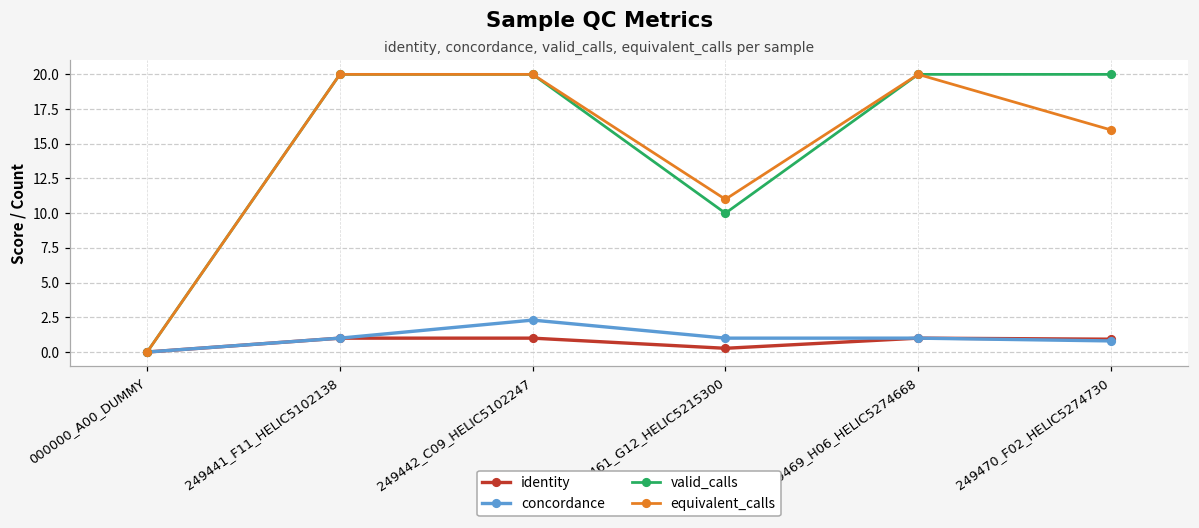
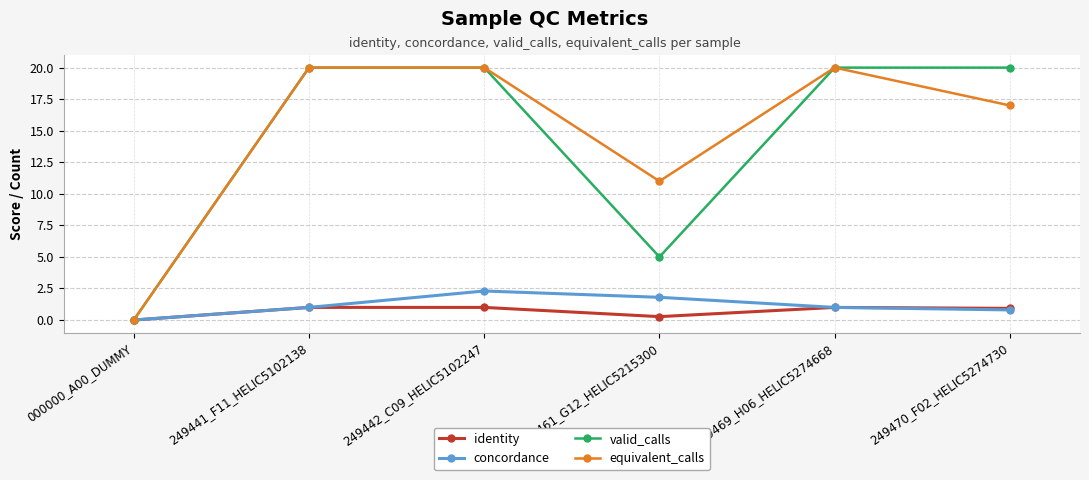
  {
    "identity": {
      "249442_C09_HELIC5102247": 1.0,
      "249461_G12_HELIC5215300": 0.3
    },
    "concordance": {
      "249442_C09_HELIC5102247": 2.3,
-     "249461_G12_HELIC5215300": 1.0
+     "249461_G12_HELIC5215300": 1.8
    },
    "valid_calls": {
-     "249461_G12_HELIC5215300": 10,
+     "249461_G12_HELIC5215300": 5,
      "249470_F02_HELIC5274730": 20
    },
    "equivalent_calls": {
      "249461_G12_HELIC5215300": 11,
-     "249470_F02_HELIC5274730": 16
+     "249470_F02_HELIC5274730": 17
    }
  }
